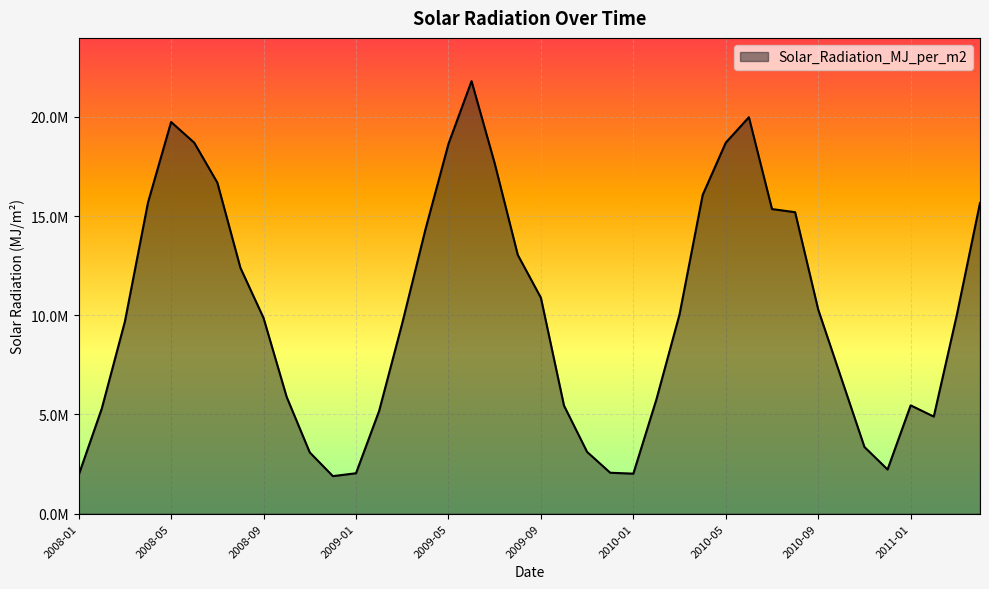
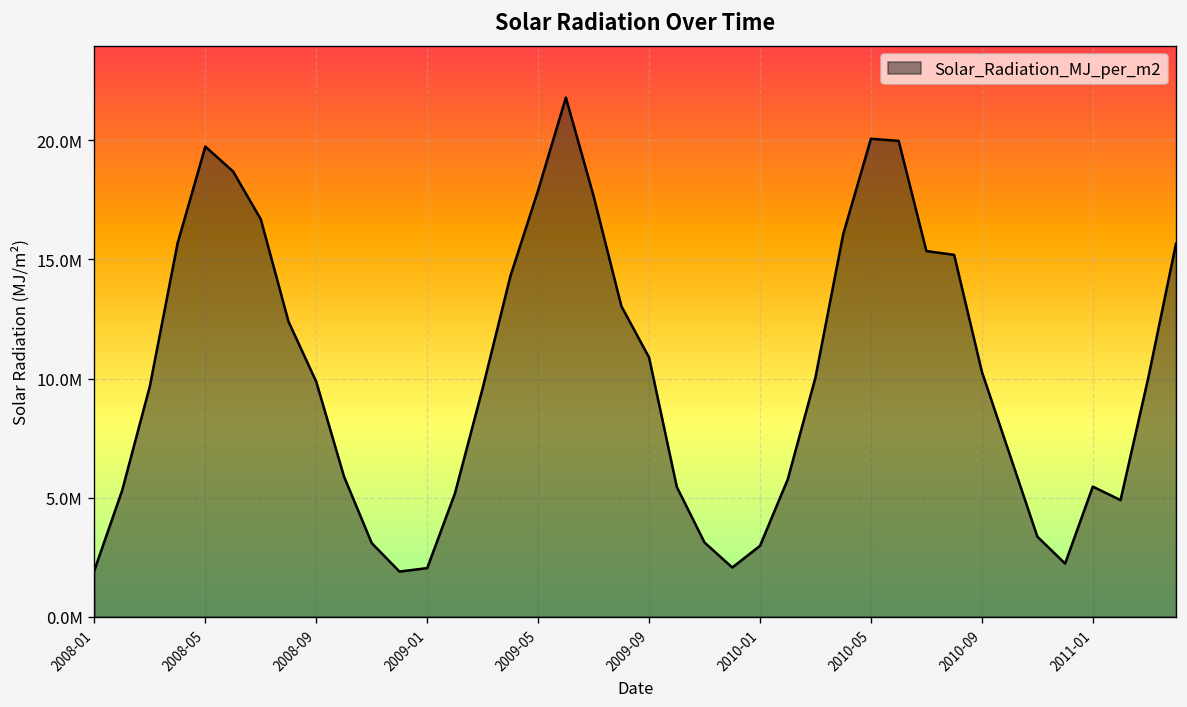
  {
    "2008-01": 1900000,
    "2008-05": 19700000,
    "2008-09": 9900000,
    "2009-01": 2000000,
-   "2009-05": 18600000,
+   "2009-05": 17900000,
    "2009-09": 10900000,
-   "2010-01": 2000000,
-   "2010-05": 18700000,
+   "2010-01": 3000000,
+   "2010-05": 20100000,
    "2010-09": 10300000,
    "2011-01": 5500000
  }
